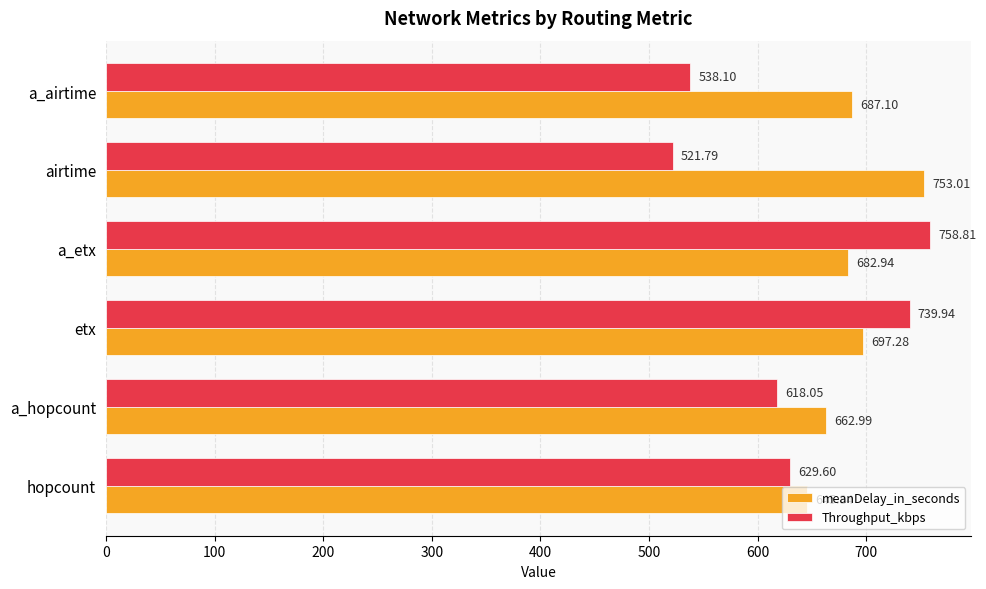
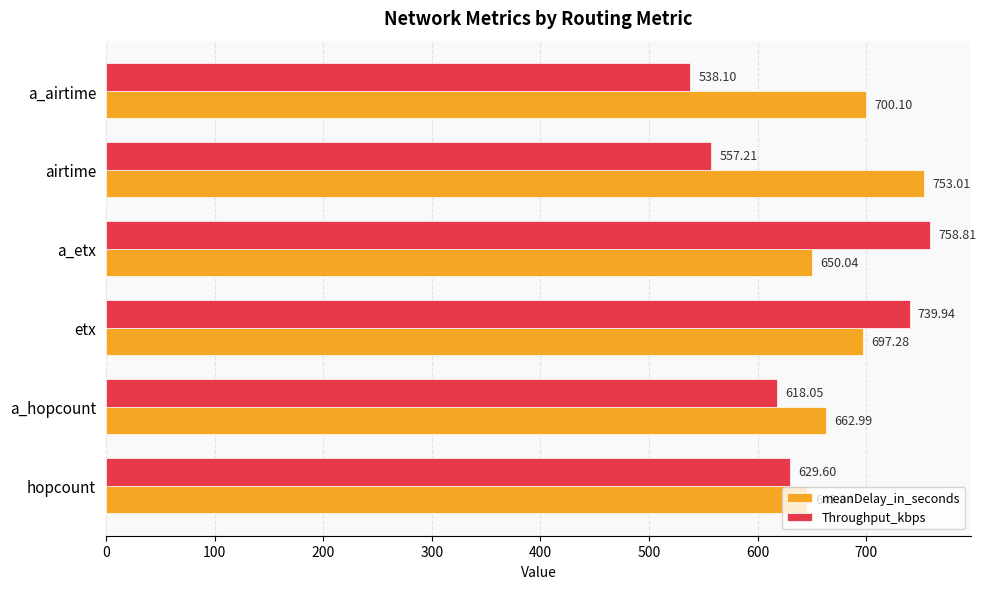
  {
    "meanDelay_in_seconds": {
-     "a_airtime": 687.10,
+     "a_airtime": 700.10,
      "airtime": 753.01,
-     "a_etx": 682.94,
+     "a_etx": 650.04,
      "etx": 697.28,
      "a_hopcount": 662.99
    },
    "Throughput_kbps": {
      "a_airtime": 538.10,
-     "airtime": 521.79,
+     "airtime": 557.21,
      "a_etx": 758.81,
      "etx": 739.94,
      "a_hopcount": 618.05,
      "hopcount": 629.60
    }
  }
